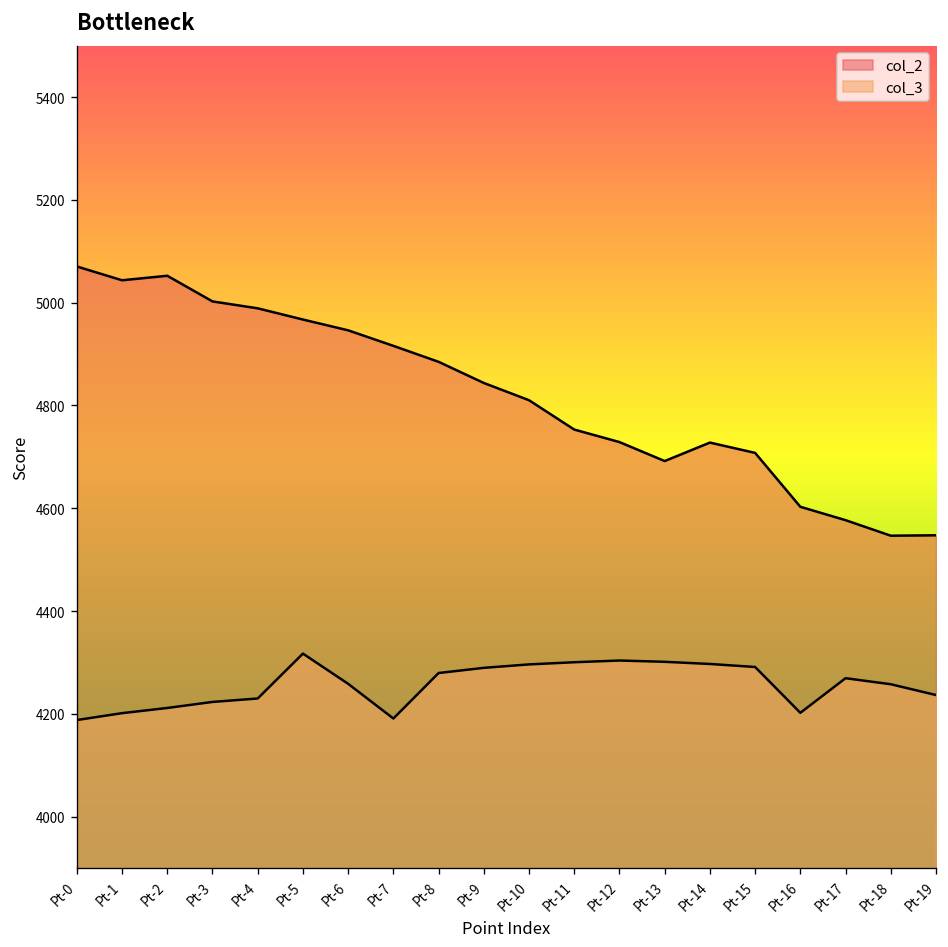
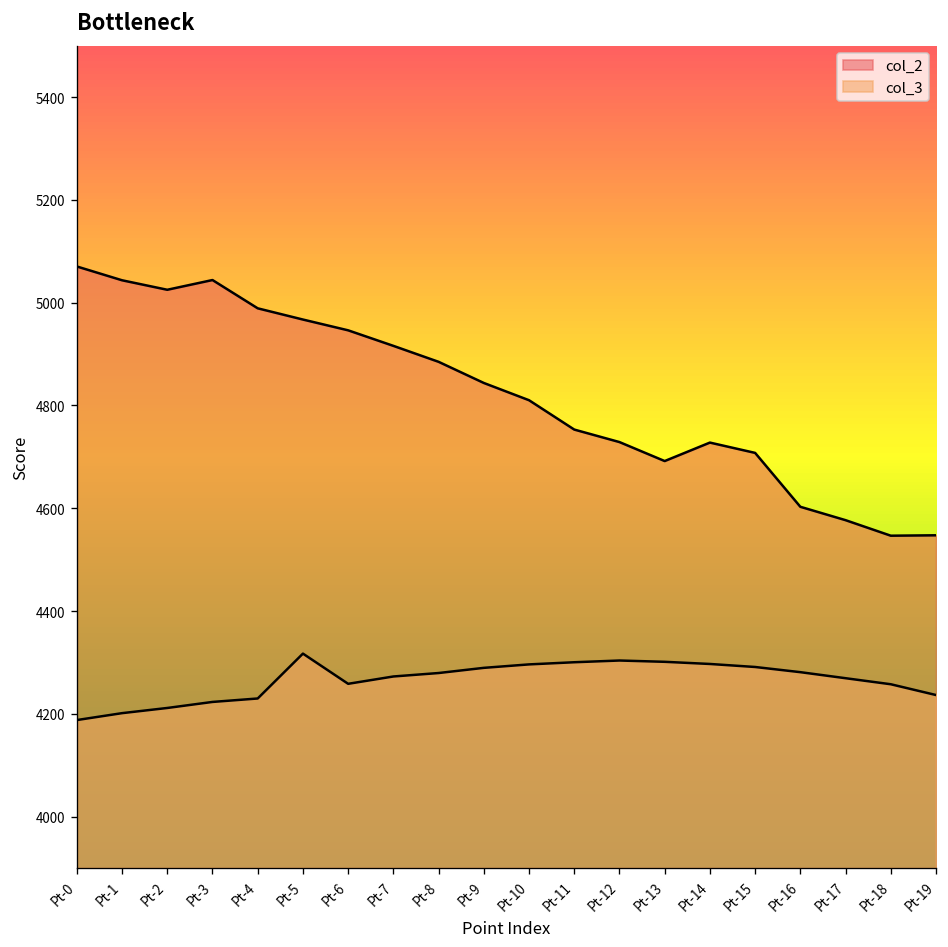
  {
    "col_2": {
      "Pt-0": 5070,
      "Pt-1": 5040,
-     "Pt-2": 5050,
-     "Pt-3": 5000,
+     "Pt-2": 5030,
+     "Pt-3": 5040,
      "Pt-4": 4990,
      "Pt-5": 4970,
      "Pt-6": 4950,
      "Pt-7": 4920,
      "Pt-8": 4880,
      "Pt-9": 4840,
      "Pt-10": 4810,
      "Pt-11": 4750,
      "Pt-12": 4730,
      "Pt-13": 4690,
      "Pt-14": 4730,
      "Pt-15": 4710,
      "Pt-16": 4600,
      "Pt-17": 4580,
      "Pt-18": 4550,
      "Pt-19": 4550
    },
    "col_3": {
      "Pt-0": 4190,
      "Pt-1": 4200,
      "Pt-2": 4210,
      "Pt-3": 4220,
      "Pt-4": 4230,
      "Pt-5": 4320,
      "Pt-6": 4260,
-     "Pt-7": 4190,
+     "Pt-7": 4270,
      "Pt-8": 4280,
      "Pt-9": 4290,
      "Pt-10": 4300,
      "Pt-11": 4300,
      "Pt-12": 4300,
      "Pt-13": 4300,
      "Pt-14": 4300,
      "Pt-15": 4290,
-     "Pt-16": 4200,
+     "Pt-16": 4280,
      "Pt-17": 4270,
      "Pt-18": 4260,
      "Pt-19": 4240
    }
  }
